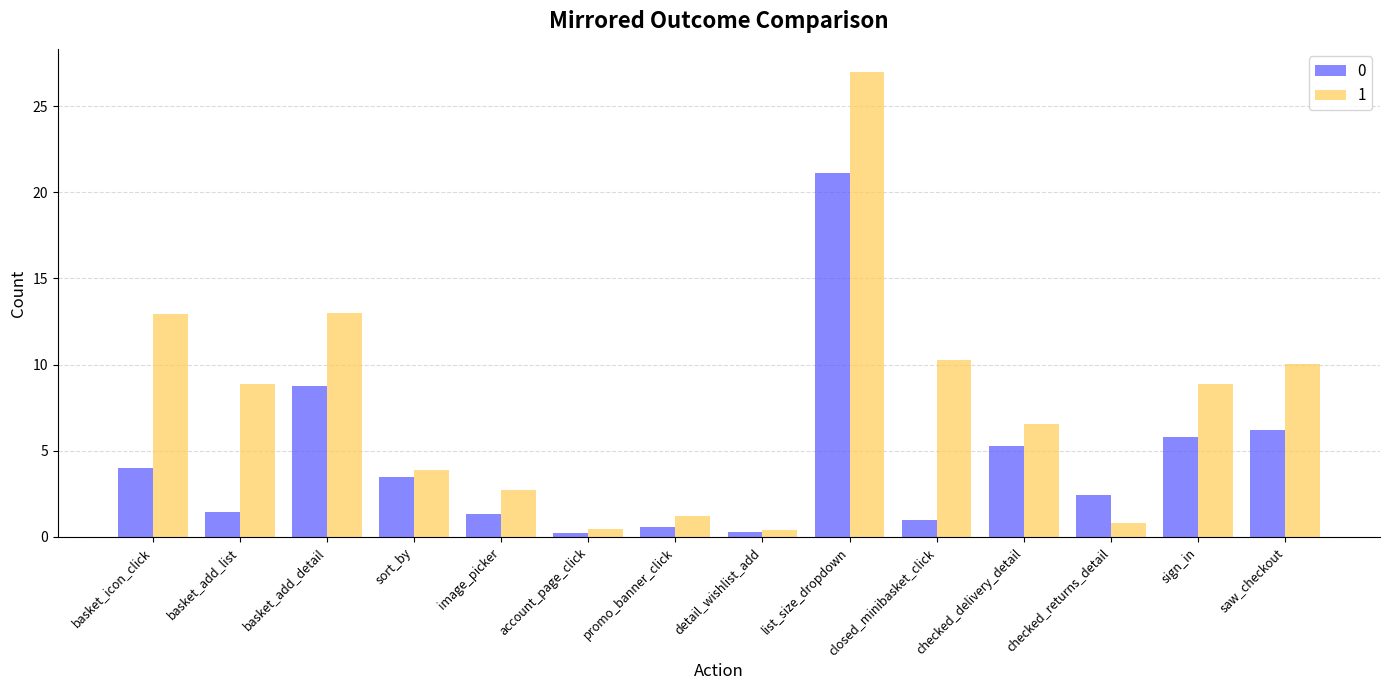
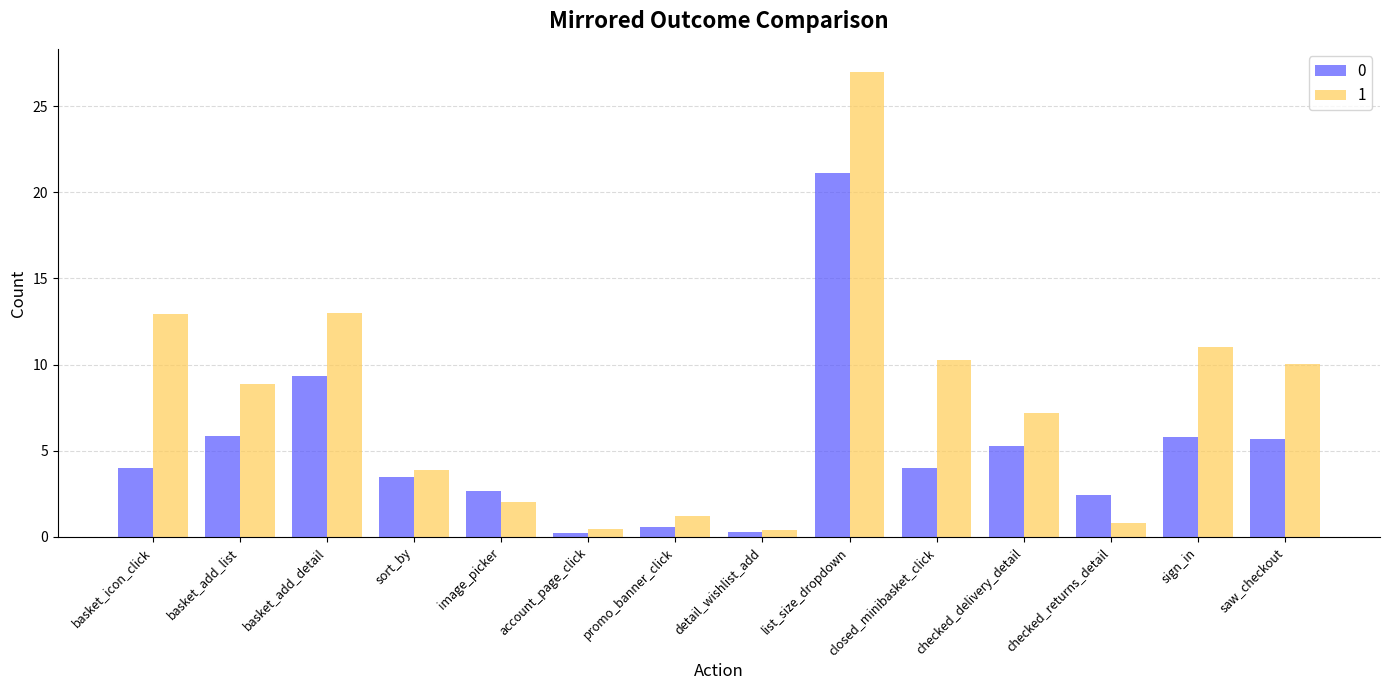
  {
    "0": {
      "basket_icon_click": 4.0,
-     "basket_add_list": 1.4,
-     "basket_add_detail": 8.8,
+     "basket_add_list": 5.8,
+     "basket_add_detail": 9.3,
      "sort_by": 3.5,
-     "image_picker": 1.3,
+     "image_picker": 2.6,
      "account_page_click": 0.3,
      "promo_banner_click": 0.6,
      "detail_wishlist_add": 0.3,
      "list_size_dropdown": 21.1,
-     "closed_minibasket_click": 1.0,
+     "closed_minibasket_click": 4.0,
      "checked_delivery_detail": 5.3,
      "checked_returns_detail": 2.4,
      "sign_in": 5.8,
-     "saw_checkout": 6.2
+     "saw_checkout": 5.7
    },
    "1": {
      "basket_icon_click": 12.9,
      "basket_add_list": 8.9,
      "basket_add_detail": 13.0,
      "sort_by": 3.9,
-     "image_picker": 2.7,
+     "image_picker": 2.0,
      "account_page_click": 0.5,
      "promo_banner_click": 1.2,
      "detail_wishlist_add": 0.4,
      "list_size_dropdown": 27.0,
      "closed_minibasket_click": 10.3,
-     "checked_delivery_detail": 6.5,
+     "checked_delivery_detail": 7.2,
      "checked_returns_detail": 0.8,
-     "sign_in": 8.9,
+     "sign_in": 11.0,
      "saw_checkout": 10.1
    }
  }
